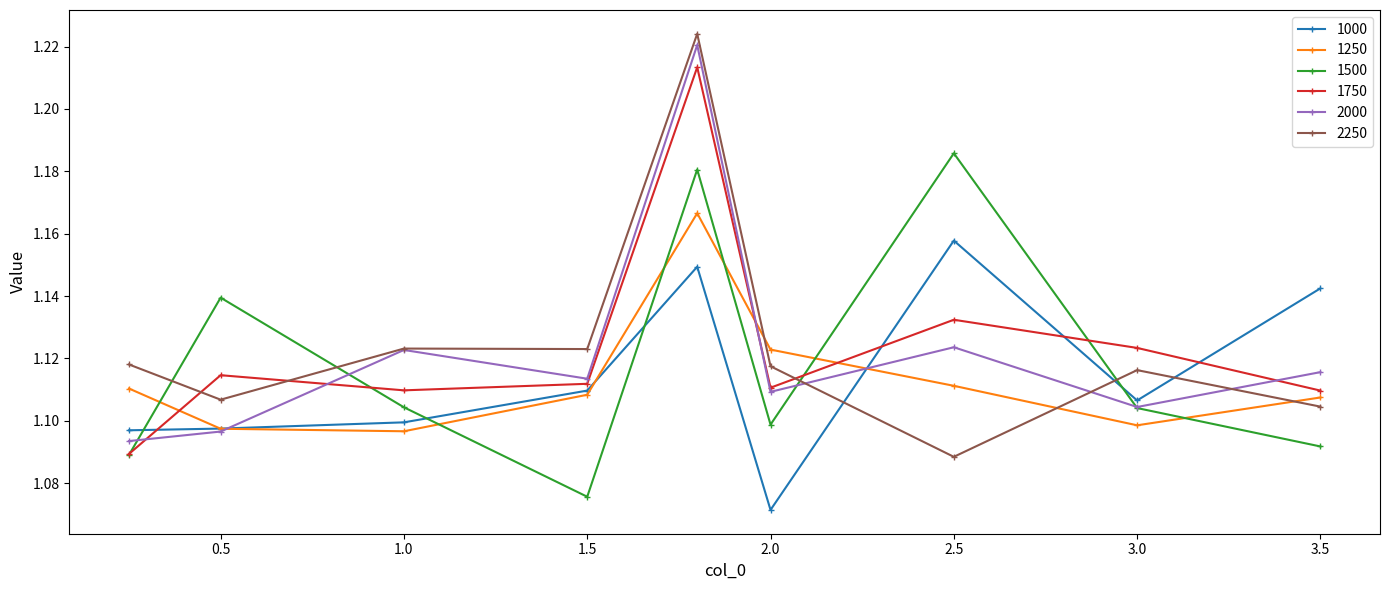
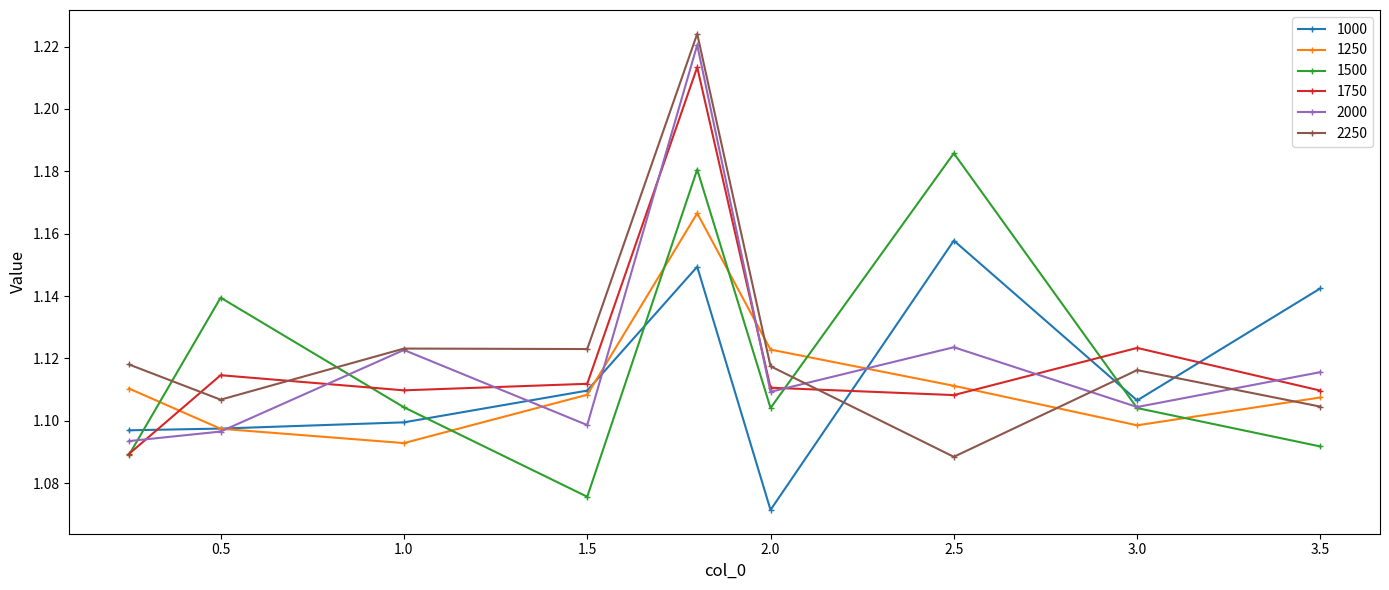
  {
    "1000": {
      "1.0": 1.100,
      "1.5": 1.110,
      "2.0": 1.071,
      "2.5": 1.158,
      "3.0": 1.107,
      "3.5": 1.142
    },
    "1250": {
-     "1.0": 1.097,
+     "1.0": 1.093,
      "1.5": 1.108,
      "2.0": 1.123,
      "2.5": 1.111,
      "3.0": 1.099,
      "3.5": 1.107
    },
    "1500": {
      "0.5": 1.139,
      "1.0": 1.104,
      "1.5": 1.076,
-     "2.0": 1.099,
+     "2.0": 1.104,
      "2.5": 1.186,
      "3.5": 1.092
    },
    "1750": {
      "0.5": 1.115,
      "1.0": 1.110,
      "1.5": 1.112,
      "2.0": 1.111,
-     "2.5": 1.132,
+     "2.5": 1.108,
      "3.0": 1.123,
      "3.5": 1.110
    },
    "2000": {
      "0.5": 1.097,
-     "1.5": 1.114,
+     "1.5": 1.099,
      "2.0": 1.109,
      "2.5": 1.124,
      "3.5": 1.116
    },
    "2250": {
      "0.5": 1.107,
      "1.5": 1.123,
      "2.0": 1.117,
      "2.5": 1.088,
      "3.0": 1.116,
      "3.5": 1.105
    }
  }
